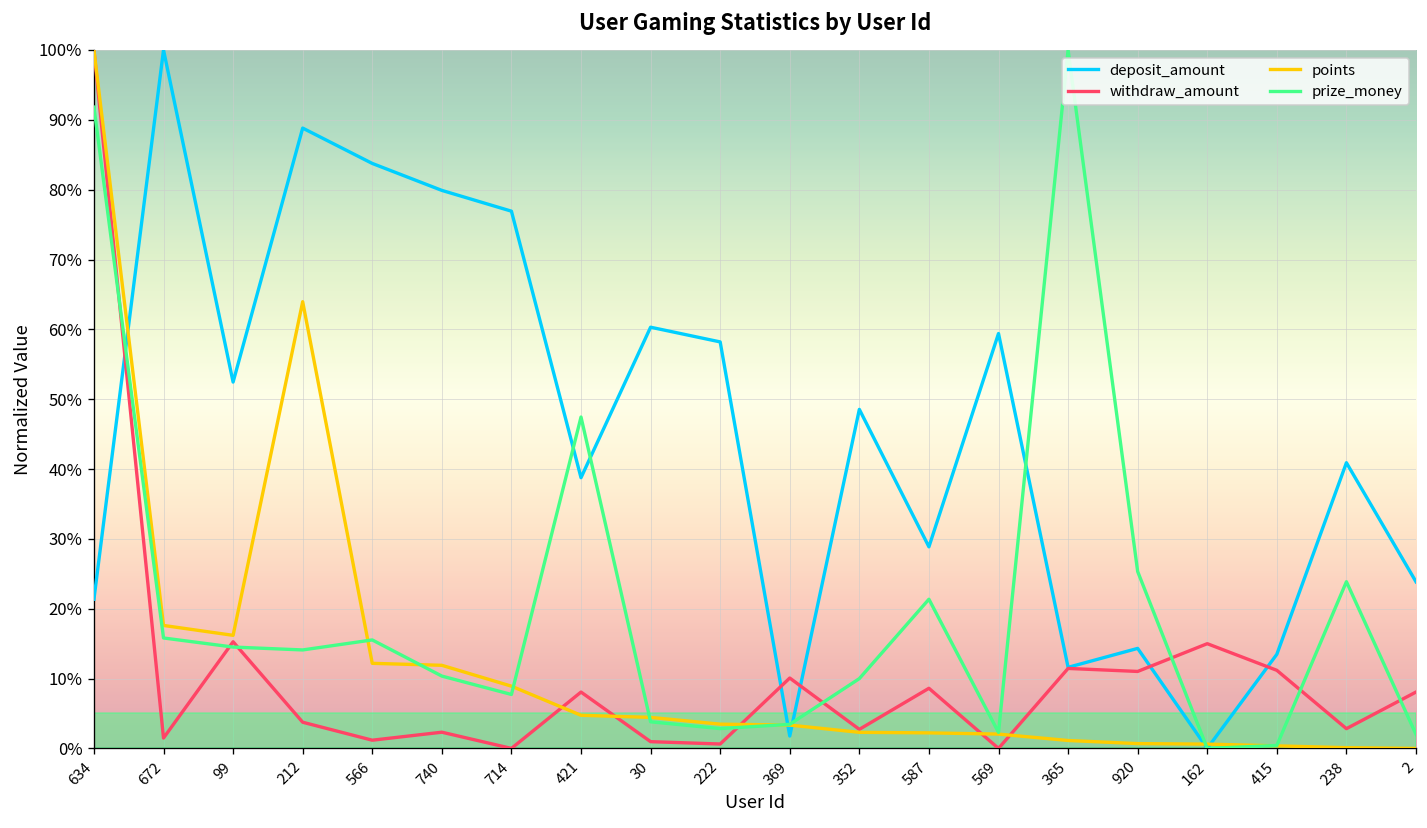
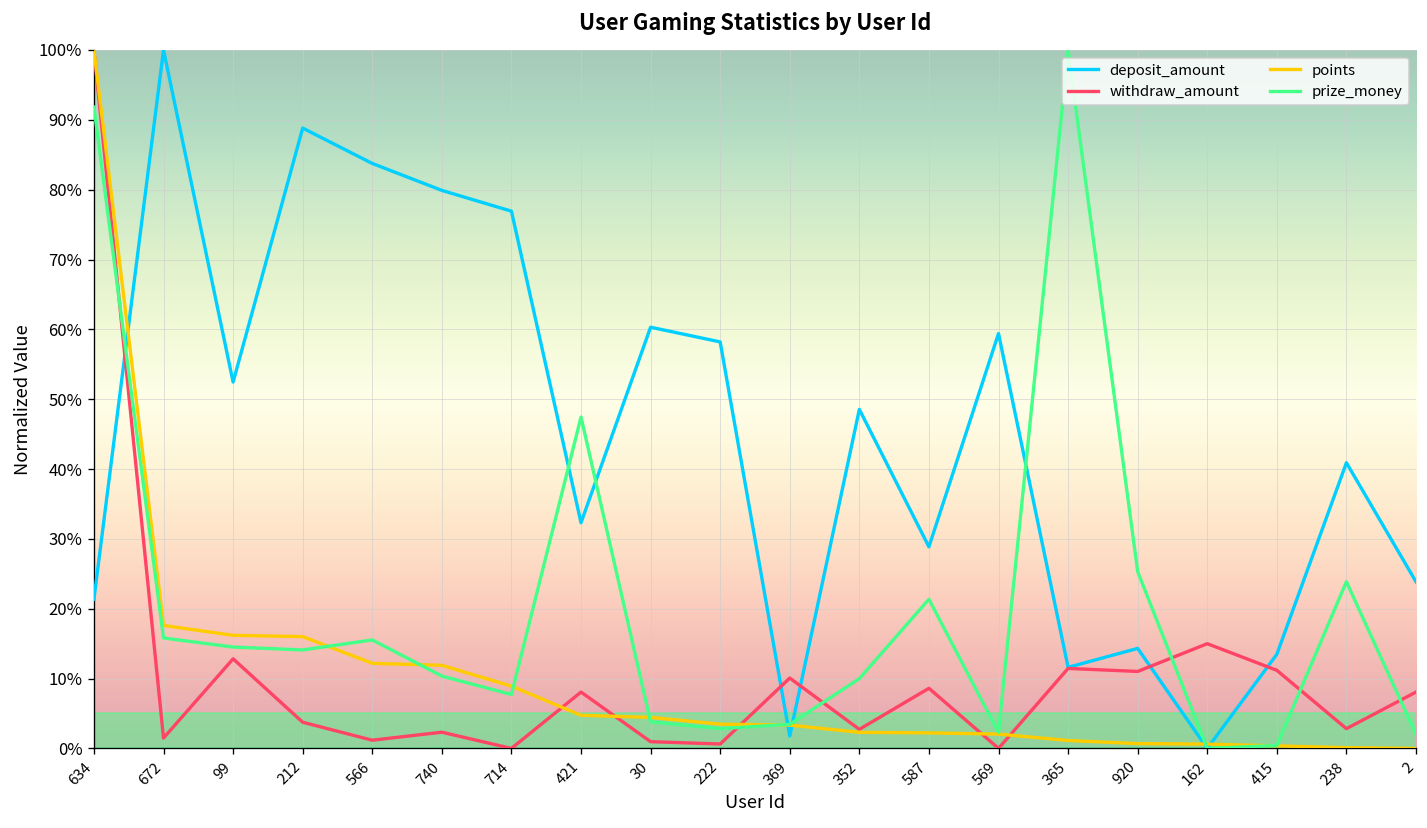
  {
    "deposit_amount": {
      "634": "21%",
      "672": "100%",
      "99": "52%",
      "212": "89%",
      "566": "84%",
      "740": "80%",
      "714": "77%",
-     "421": "39%",
+     "421": "32%",
      "30": "60%",
      "222": "58%",
      "352": "49%",
      "587": "29%",
      "569": "59%",
      "920": "14%",
      "415": "13%",
      "238": "41%",
      "2": "24%"
    },
    "withdraw_amount": {
-     "99": "15%",
+     "99": "13%",
      "421": "8%",
      "369": "10%",
      "587": "9%",
      "920": "11%",
      "162": "15%",
      "415": "11%",
      "2": "8%"
    },
    "points": {
      "672": "18%",
      "99": "16%",
-     "212": "64%",
+     "212": "16%",
      "566": "12%",
      "740": "12%",
      "714": "9%"
    },
    "prize_money": {
      "634": "92%",
      "672": "16%",
      "99": "15%",
      "212": "14%",
      "566": "16%",
      "740": "10%",
      "714": "8%",
      "421": "47%",
      "352": "10%",
      "587": "21%",
      "365": "100%",
      "920": "25%",
      "238": "24%"
    }
  }
